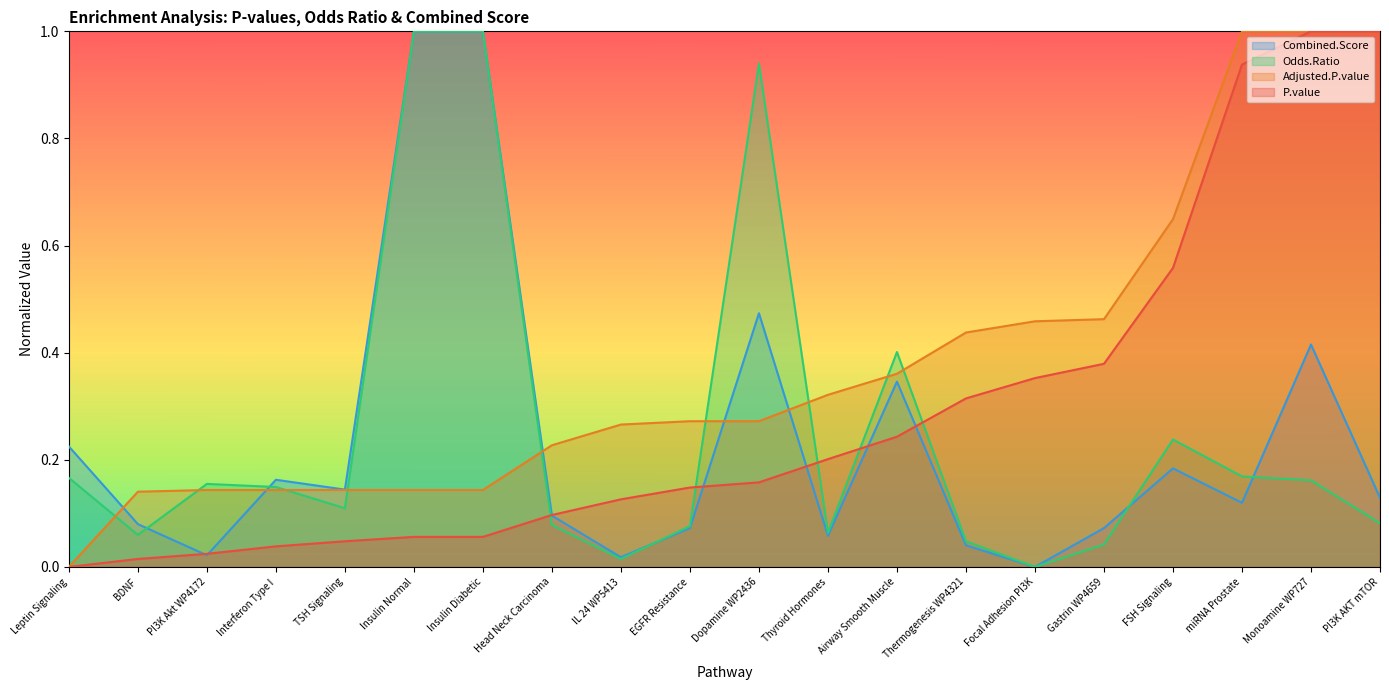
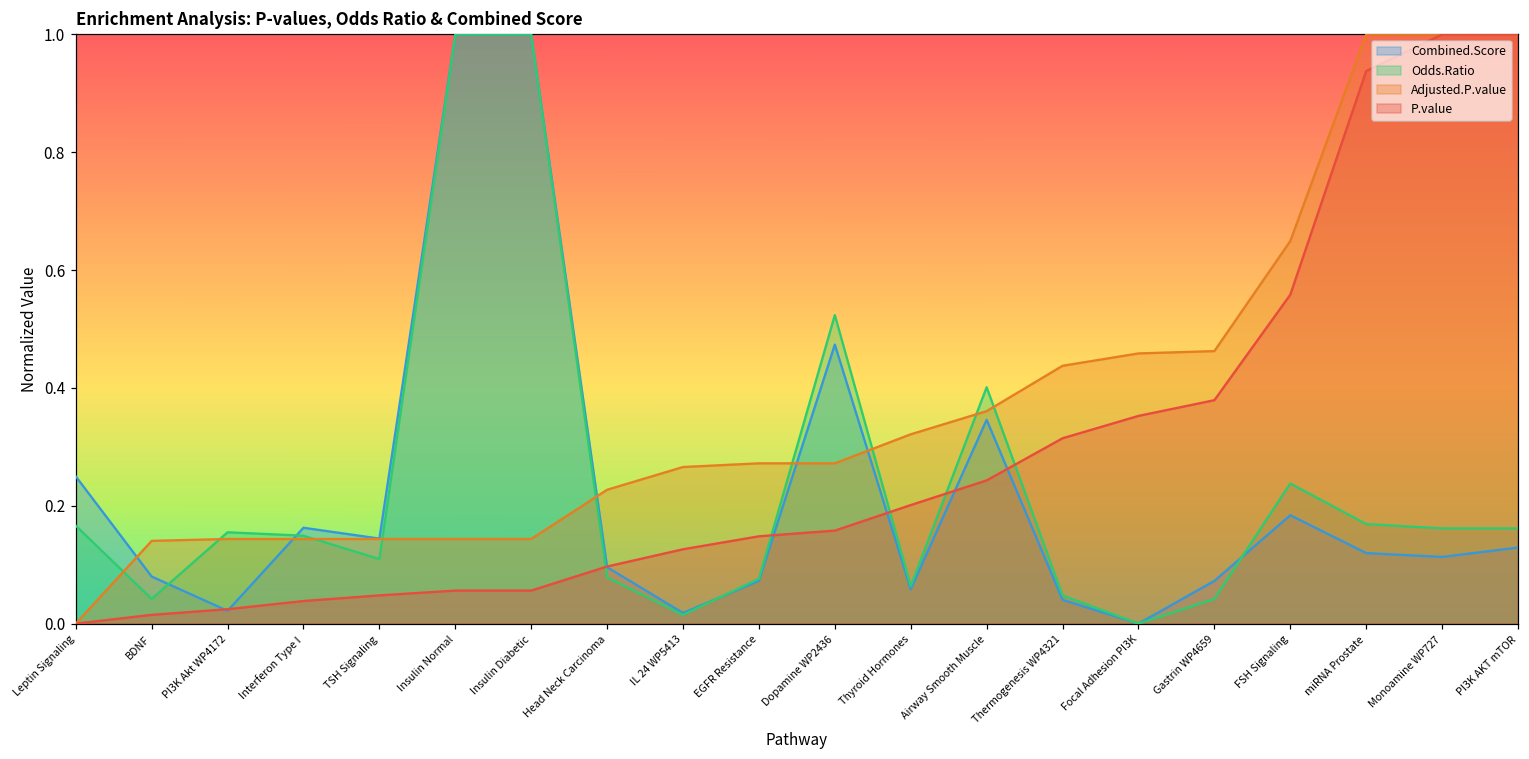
  {
    "Combined.Score": {
-     "Leptin Signaling": 0.22,
+     "Leptin Signaling": 0.25,
      "BDNF": 0.08,
      "Interferon Type I": 0.16,
      "Dopamine WP2436": 0.47,
      "Thyroid Hormones": 0.06,
      "Airway Smooth Muscle": 0.35,
      "Thermogenesis WP4321": 0.04,
      "Gastrin WP4659": 0.07,
      "FSH Signaling": 0.18,
      "miRNA Prostate": 0.12,
-     "Monoamine WP727": 0.42,
+     "Monoamine WP727": 0.11,
      "PI3K AKT mTOR": 0.13
    },
    "Odds.Ratio": {
      "Leptin Signaling": 0.17,
-     "BDNF": 0.06,
+     "BDNF": 0.04,
      "PI3K Akt WP4172": 0.16,
      "Interferon Type I": 0.15,
      "TSH Signaling": 0.11,
      "Head Neck Carcinoma": 0.08,
-     "Dopamine WP2436": 0.94,
+     "Dopamine WP2436": 0.52,
      "Thyroid Hormones": 0.06,
      "Airway Smooth Muscle": 0.40,
      "Thermogenesis WP4321": 0.05,
      "Gastrin WP4659": 0.04,
      "FSH Signaling": 0.24,
      "miRNA Prostate": 0.17,
      "Monoamine WP727": 0.16,
-     "PI3K AKT mTOR": 0.08
+     "PI3K AKT mTOR": 0.16
    }
  }
